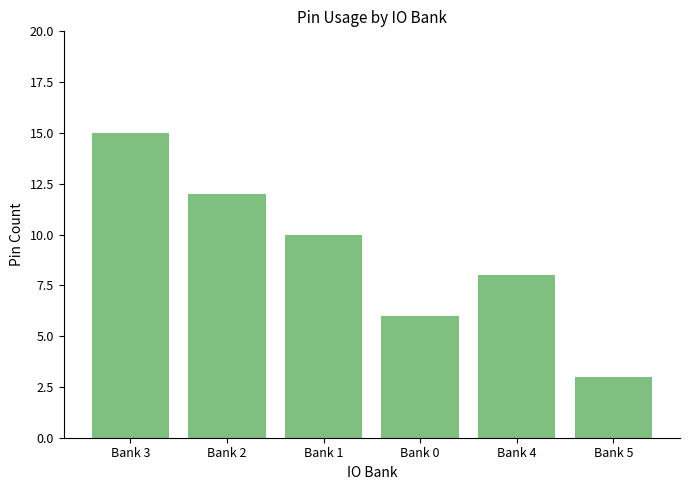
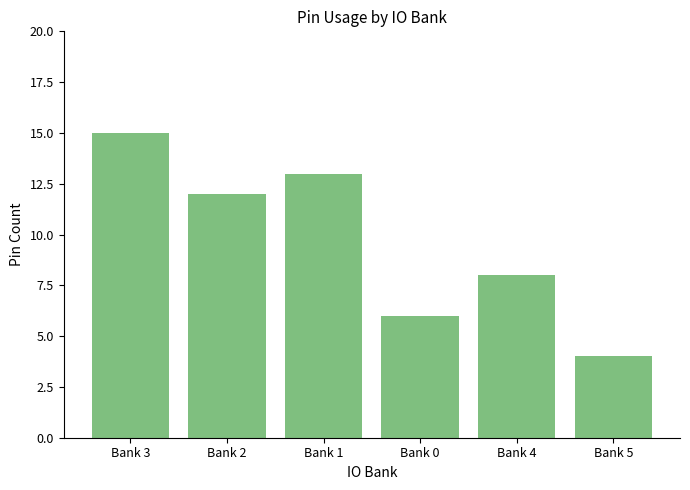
  {
    "Bank 3": 15,
    "Bank 2": 12,
-   "Bank 1": 10,
+   "Bank 1": 13,
    "Bank 0": 6,
    "Bank 4": 8,
-   "Bank 5": 3
+   "Bank 5": 4
  }
